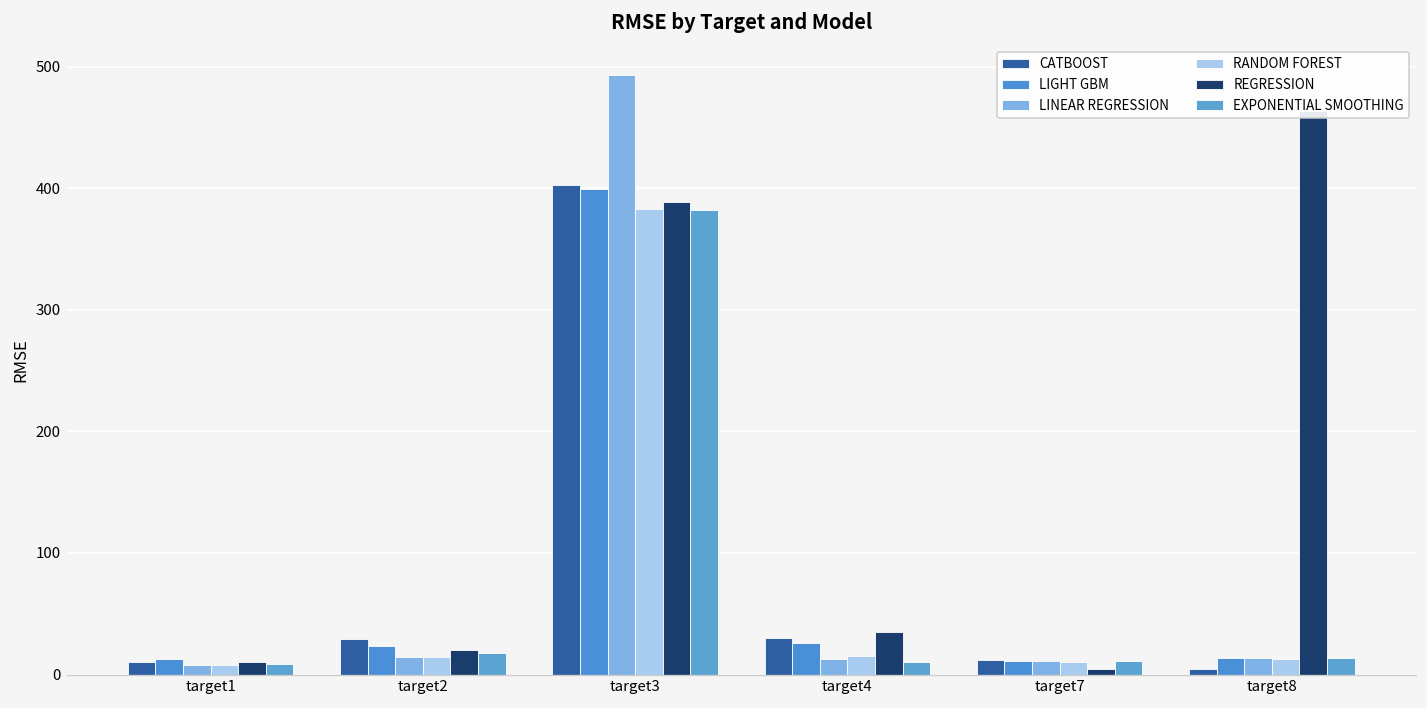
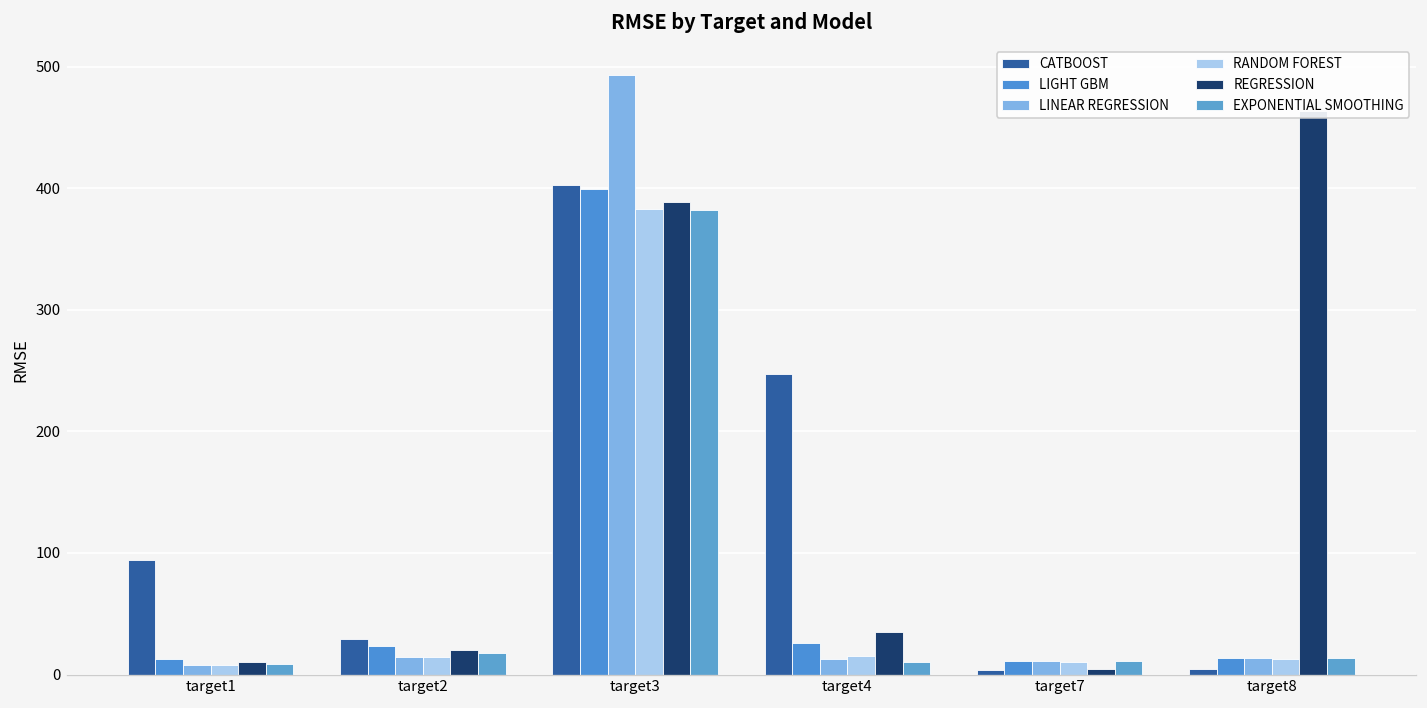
  {
    "CATBOOST": {
-     "target1": 11,
+     "target1": 94,
      "target2": 29,
      "target3": 402,
-     "target4": 30,
-     "target7": 12,
+     "target4": 247,
+     "target7": 4,
      "target8": 4
    },
    "REGRESSION": {
      "target1": 10,
      "target2": 20,
      "target3": 389,
      "target4": 35,
      "target7": 5
    }
  }
